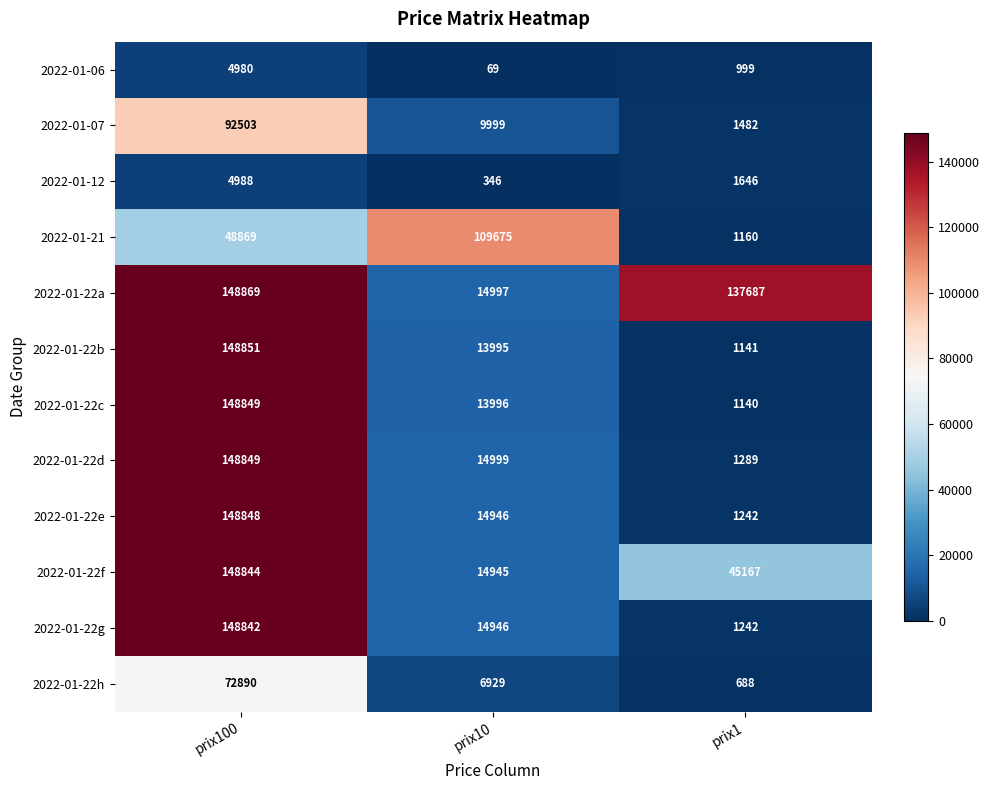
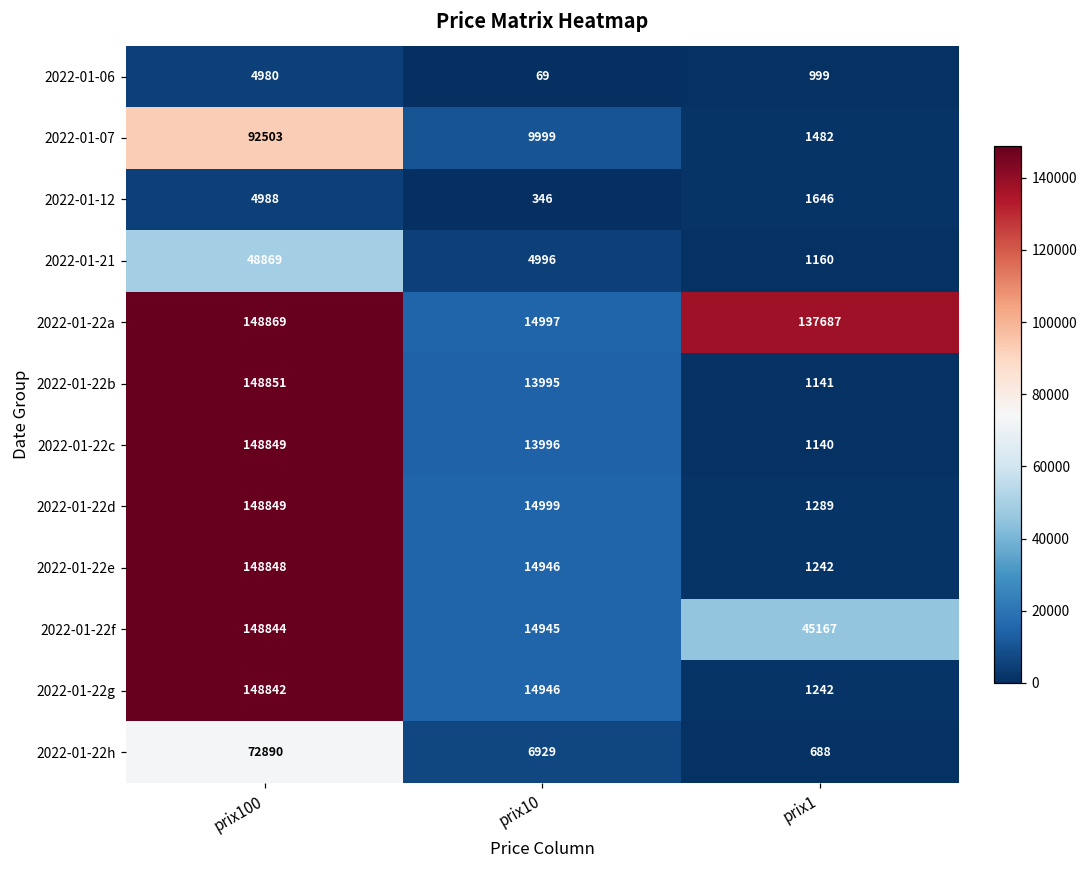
  {
    "2022-01-06": {
      "prix100": 4980,
      "prix10": 69,
      "prix1": 999
    },
    "2022-01-07": {
      "prix100": 92503,
      "prix10": 9999,
      "prix1": 1482
    },
    "2022-01-12": {
      "prix100": 4988,
      "prix10": 346,
      "prix1": 1646
    },
    "2022-01-21": {
      "prix100": 48869,
-     "prix10": 109675,
+     "prix10": 4996,
      "prix1": 1160
    },
    "2022-01-22a": {
      "prix100": 148869,
      "prix10": 14997,
      "prix1": 137687
    },
    "2022-01-22b": {
      "prix100": 148851,
      "prix10": 13995,
      "prix1": 1141
    },
    "2022-01-22c": {
      "prix100": 148849,
      "prix10": 13996,
      "prix1": 1140
    },
    "2022-01-22d": {
      "prix100": 148849,
      "prix10": 14999,
      "prix1": 1289
    },
    "2022-01-22e": {
      "prix100": 148848,
      "prix10": 14946,
      "prix1": 1242
    },
    "2022-01-22f": {
      "prix100": 148844,
      "prix10": 14945,
      "prix1": 45167
    },
    "2022-01-22g": {
      "prix100": 148842,
      "prix10": 14946,
      "prix1": 1242
    },
    "2022-01-22h": {
      "prix100": 72890,
      "prix10": 6929,
      "prix1": 688
    }
  }
